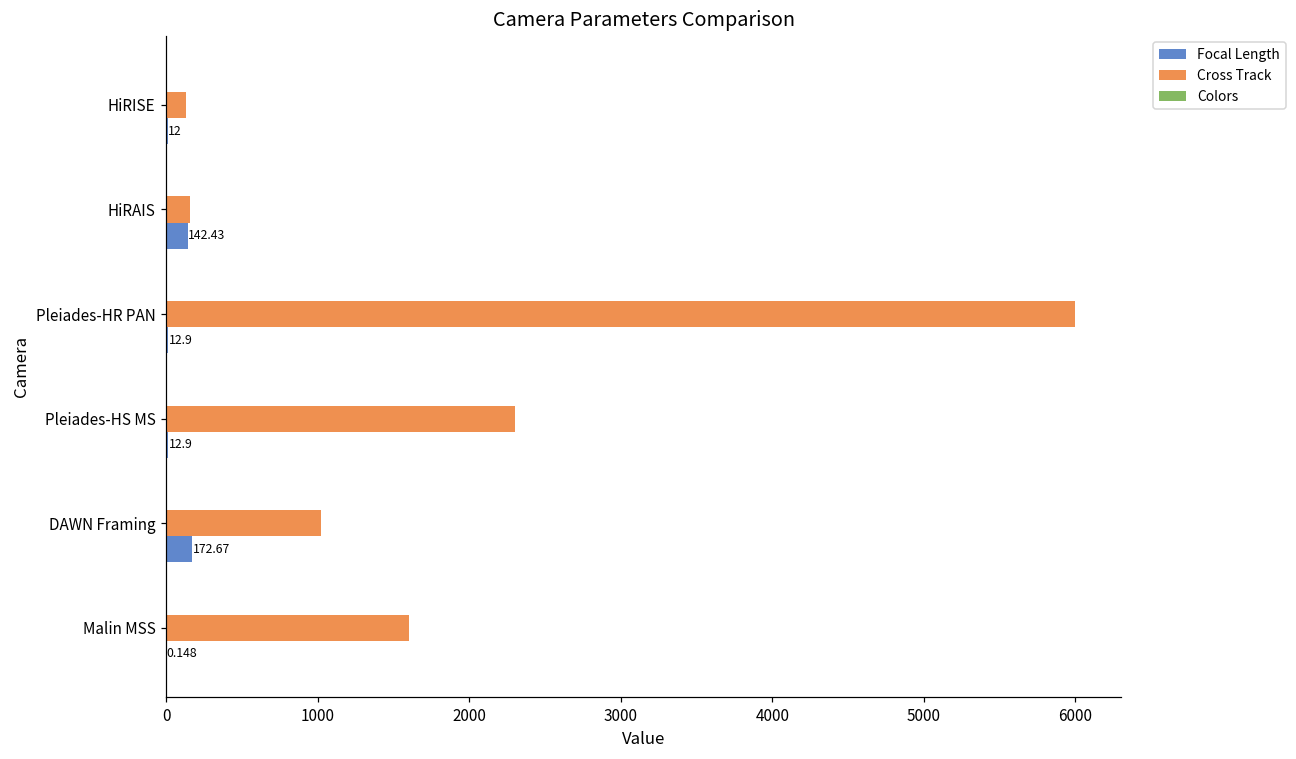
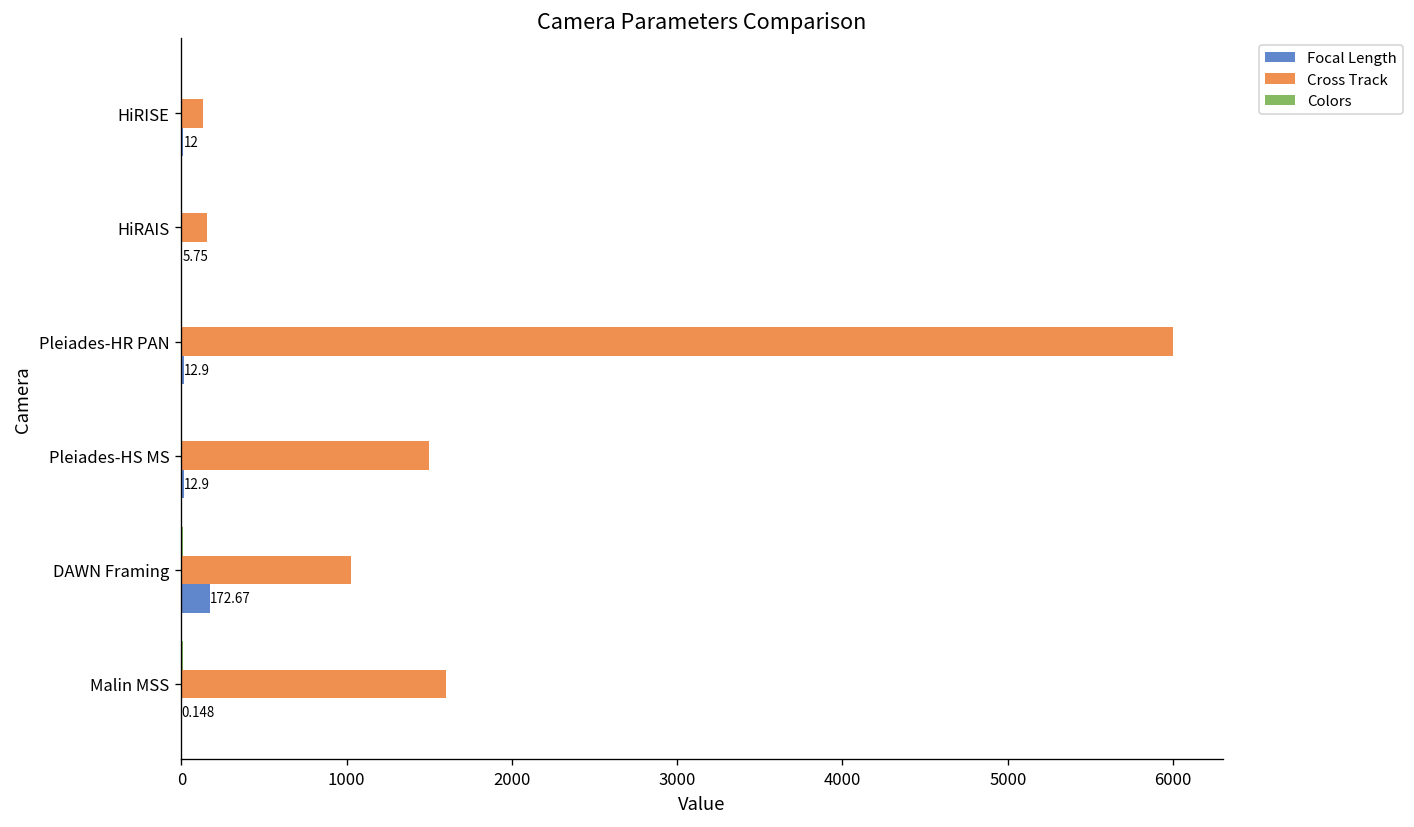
  {
    "Focal Length": {
      "HiRISE": 12,
-     "HiRAIS": 142.43,
+     "HiRAIS": 5.75,
      "Pleiades-HR PAN": 12.9,
      "Pleiades-HS MS": 12.9,
      "DAWN Framing": 172.67,
      "Malin MSS": 0.148
    },
    "Cross Track": {
      "HiRISE": 130,
      "HiRAIS": 160,
      "Pleiades-HR PAN": 6000,
-     "Pleiades-HS MS": 2310,
+     "Pleiades-HS MS": 1500,
      "DAWN Framing": 1020,
      "Malin MSS": 1600
    },
    "Colors": {
      "HiRISE": 0,
      "HiRAIS": 0,
      "Pleiades-HR PAN": 0,
      "Pleiades-HS MS": 0
    }
  }
